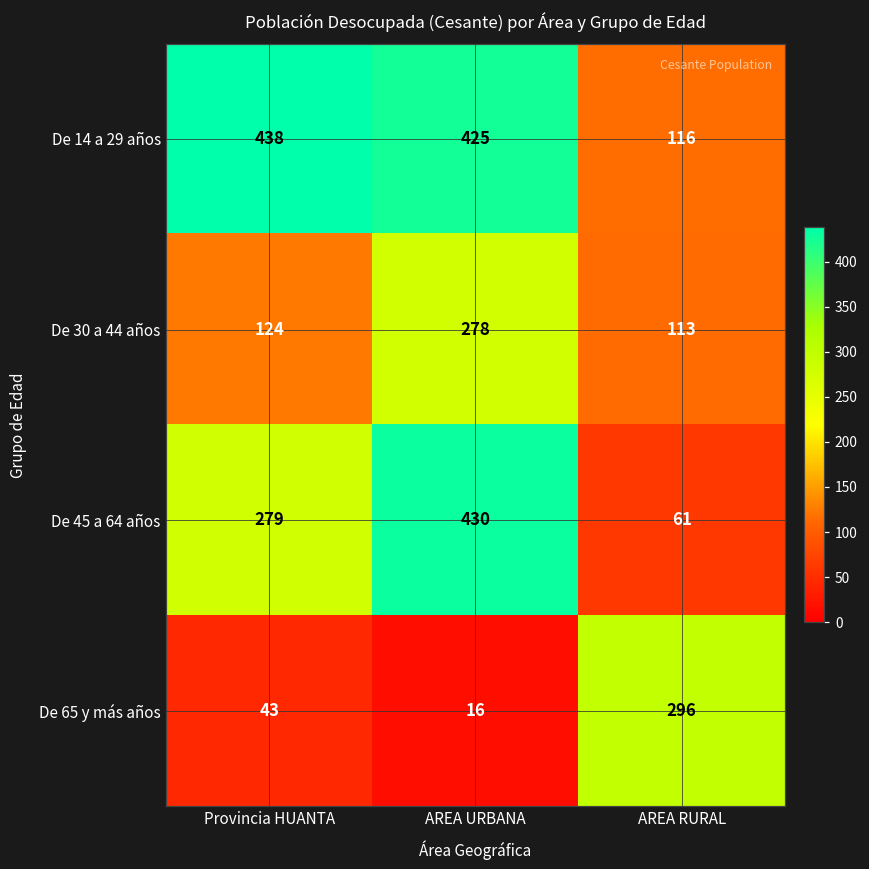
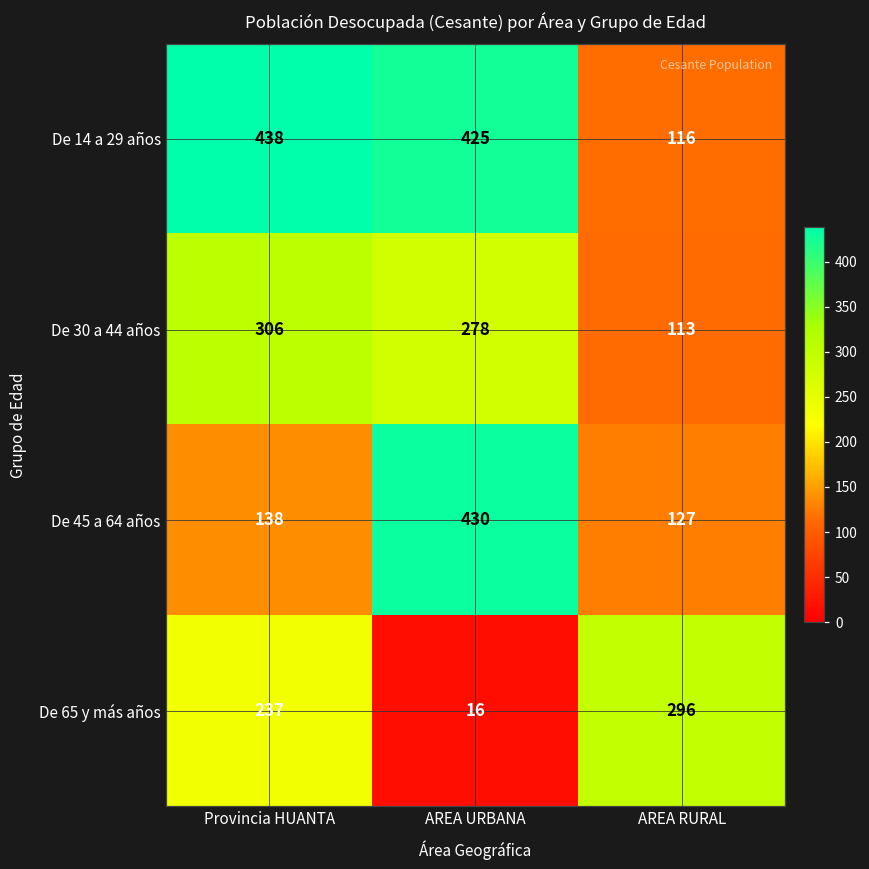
  {
    "De 14 a 29 años": {
      "Provincia HUANTA": 438,
      "AREA URBANA": 425
    },
    "De 30 a 44 años": {
-     "Provincia HUANTA": 124,
+     "Provincia HUANTA": 306,
      "AREA URBANA": 278,
      "AREA RURAL": 113
    },
    "De 45 a 64 años": {
-     "Provincia HUANTA": 279,
+     "Provincia HUANTA": 138,
      "AREA URBANA": 430,
-     "AREA RURAL": 61
+     "AREA RURAL": 127
    },
    "De 65 y más años": {
-     "Provincia HUANTA": 43,
+     "Provincia HUANTA": 237,
      "AREA URBANA": 16,
      "AREA RURAL": 296
    }
  }
